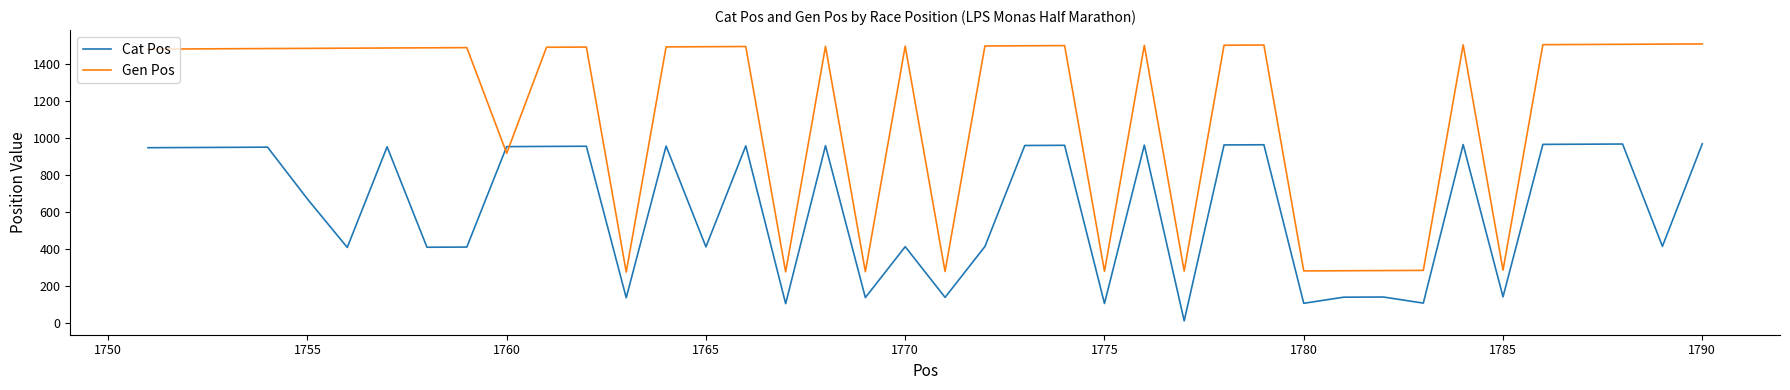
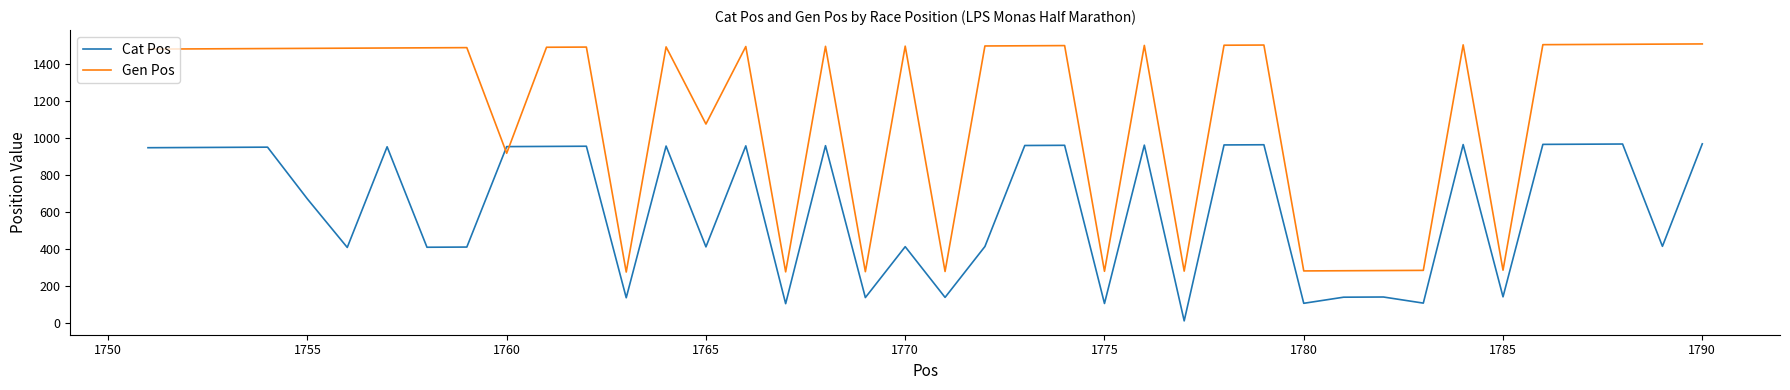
  {
    "Cat Pos": {
      "1755": 670,
      "1760": 950,
      "1765": 410,
      "1770": 410,
      "1775": 100,
      "1780": 100,
      "1785": 140,
      "1790": 970
    },
    "Gen Pos": {
      "1755": 1480,
      "1760": 920,
-     "1765": 1490,
+     "1765": 1070,
      "1770": 1490,
      "1775": 280,
      "1780": 280,
      "1785": 280,
      "1790": 1510
    }
  }
